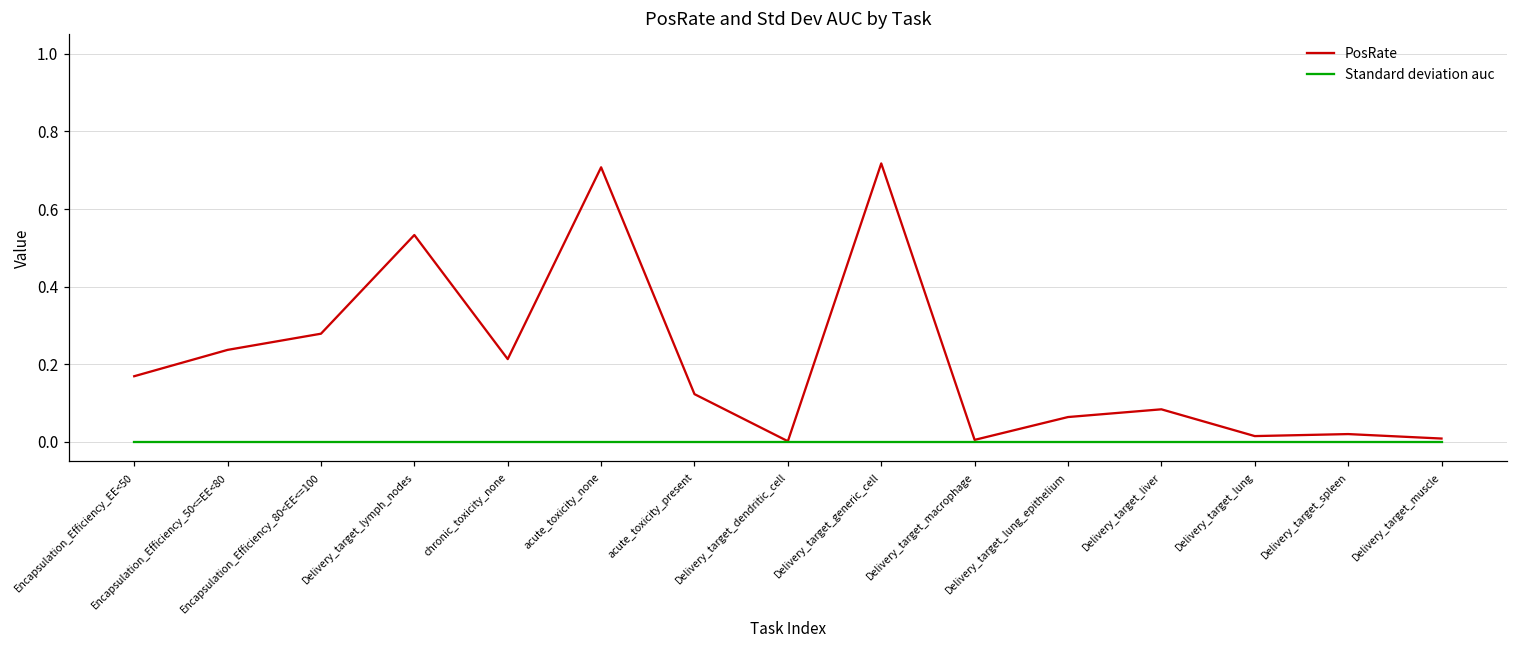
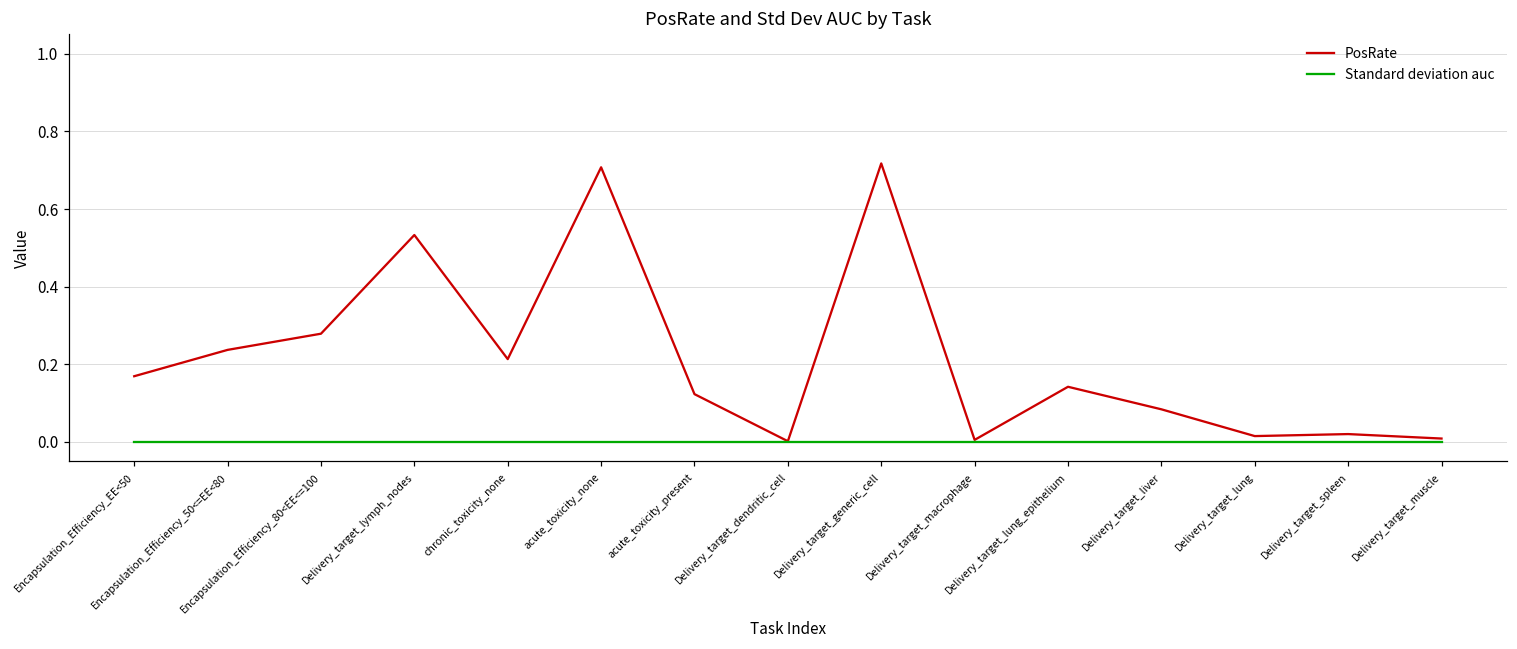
  {
    "PosRate": {
      "Encapsulation_Efficiency_EE<50": 0.17,
      "Encapsulation_Efficiency_50<=EE<80": 0.24,
      "Encapsulation_Efficiency_80<EE<=100": 0.28,
      "Delivery_target_lymph_nodes": 0.53,
      "chronic_toxicity_none": 0.21,
      "acute_toxicity_none": 0.71,
      "acute_toxicity_present": 0.12,
      "Delivery_target_generic_cell": 0.72,
-     "Delivery_target_lung_epithelium": 0.06,
+     "Delivery_target_lung_epithelium": 0.14,
      "Delivery_target_liver": 0.08,
      "Delivery_target_lung": 0.01,
      "Delivery_target_spleen": 0.02,
      "Delivery_target_muscle": 0.01
    },
    "Standard deviation auc": {
      "Encapsulation_Efficiency_EE<50": 0.00,
      "Encapsulation_Efficiency_50<=EE<80": 0.00,
      "Encapsulation_Efficiency_80<EE<=100": 0.00,
      "Delivery_target_lymph_nodes": 0.00,
      "chronic_toxicity_none": 0.00,
      "acute_toxicity_none": 0.00,
      "acute_toxicity_present": 0.00,
      "Delivery_target_generic_cell": 0.00,
      "Delivery_target_lung_epithelium": 0.00,
      "Delivery_target_liver": 0.00,
      "Delivery_target_lung": 0.00,
      "Delivery_target_spleen": 0.00,
      "Delivery_target_muscle": 0.00
    }
  }
